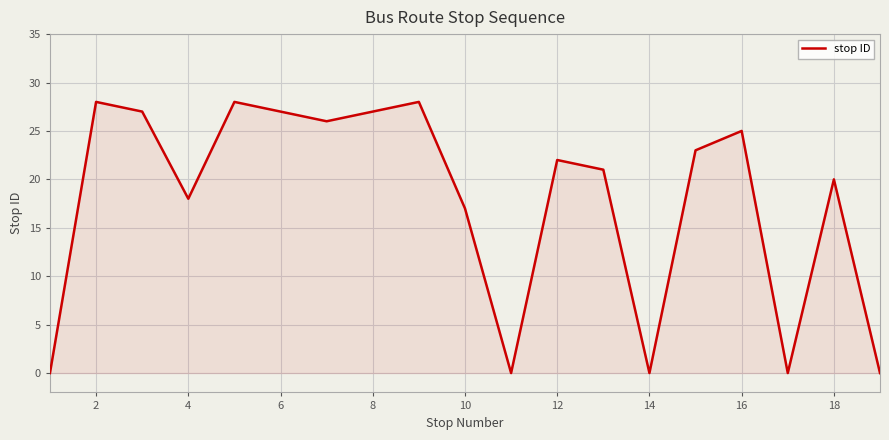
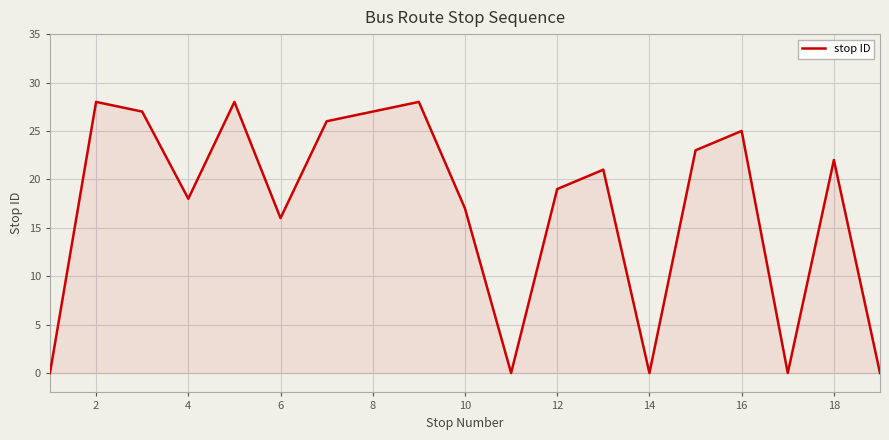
  {
    "2": 28,
    "4": 18,
-   "6": 27,
+   "6": 16,
    "8": 27,
    "10": 17,
-   "12": 22,
+   "12": 19,
    "14": 0,
    "16": 25,
-   "18": 20
+   "18": 22
  }
